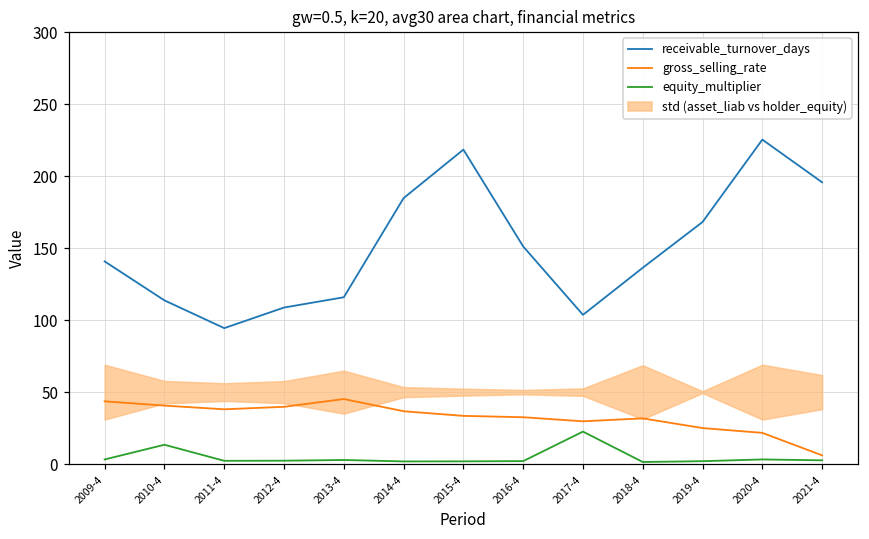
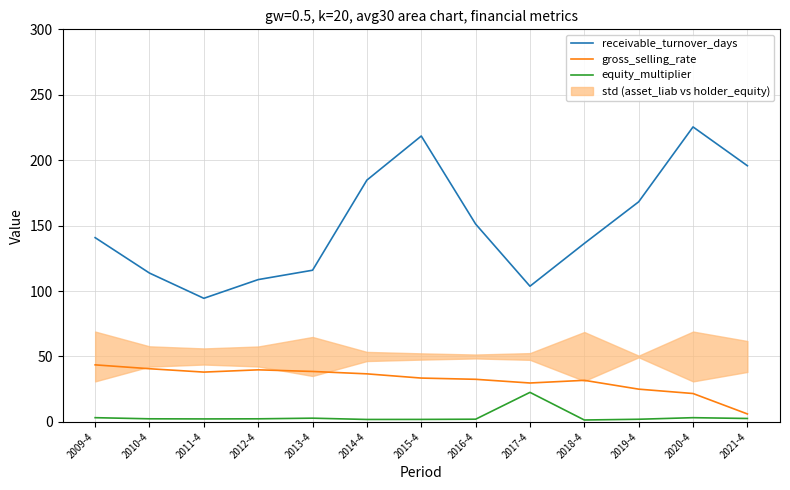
  {
    "receivable_turnover_days": {
      "2009-4": 141,
      "2010-4": 114,
      "2011-4": 94,
      "2012-4": 109,
      "2013-4": 116,
      "2014-4": 185,
      "2015-4": 218,
      "2016-4": 151,
      "2017-4": 104,
      "2018-4": 136,
      "2019-4": 168,
      "2020-4": 225,
      "2021-4": 196
    },
    "gross_selling_rate": {
      "2009-4": 44,
      "2010-4": 41,
      "2011-4": 38,
      "2012-4": 40,
-     "2013-4": 45,
+     "2013-4": 39,
      "2014-4": 37,
      "2015-4": 33,
      "2016-4": 33,
      "2017-4": 30,
      "2018-4": 32,
      "2019-4": 25,
      "2020-4": 22,
      "2021-4": 6
    },
    "equity_multiplier": {
      "2009-4": 3,
-     "2010-4": 13,
+     "2010-4": 2,
      "2011-4": 2,
      "2012-4": 2,
      "2013-4": 3,
      "2014-4": 2,
      "2015-4": 2,
      "2016-4": 2,
      "2017-4": 23,
      "2018-4": 1,
      "2019-4": 2,
      "2020-4": 3,
      "2021-4": 3
    }
  }
